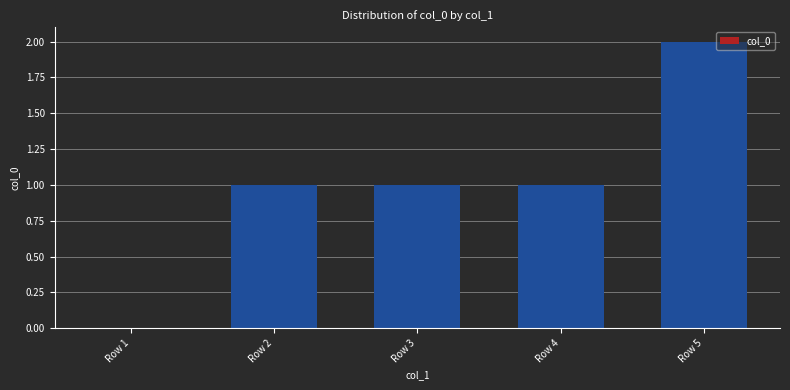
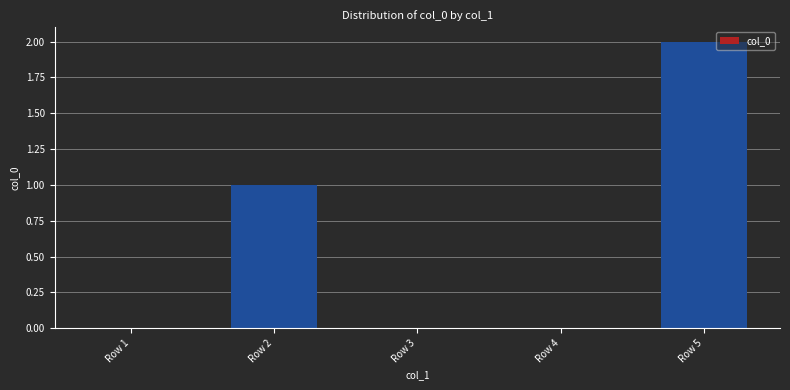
  {
    "Row 1": 0,
    "Row 2": 1,
-   "Row 3": 1,
-   "Row 4": 1,
+   "Row 3": 0,
+   "Row 4": 0,
    "Row 5": 2
  }
